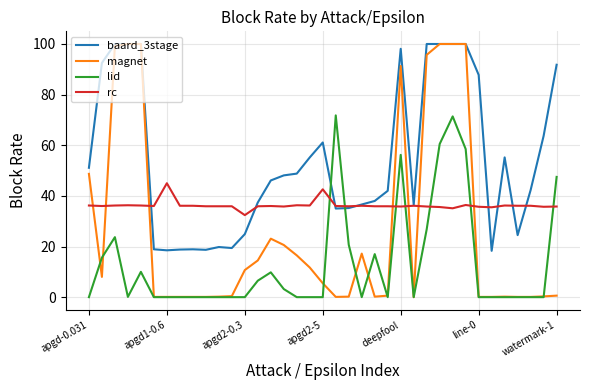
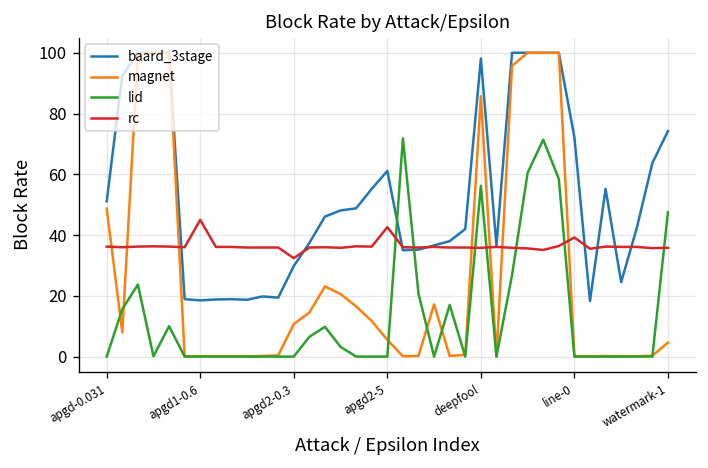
  {
    "baard_3stage": {
      "apgd-0.031": 51,
      "apgd1-0.6": 19,
-     "apgd2-0.3": 25,
+     "apgd2-0.3": 30,
      "apgd2-5": 61,
      "deepfool": 98,
-     "line-0": 88,
-     "watermark-1": 92
+     "line-0": 72,
+     "watermark-1": 74
    },
    "magnet": {
      "apgd-0.031": 49,
      "apgd2-0.3": 11,
      "apgd2-5": 6,
-     "deepfool": 91,
-     "watermark-1": 1
+     "deepfool": 86,
+     "watermark-1": 5
    },
    "lid": {
      "apgd-0.031": 0,
      "apgd2-0.3": 0,
      "apgd2-5": 0,
      "deepfool": 56,
      "watermark-1": 48
    },
    "rc": {
      "apgd-0.031": 36,
      "apgd1-0.6": 45,
      "apgd2-0.3": 32,
      "apgd2-5": 43,
      "deepfool": 36,
-     "line-0": 36,
+     "line-0": 39,
      "watermark-1": 36
    }
  }
